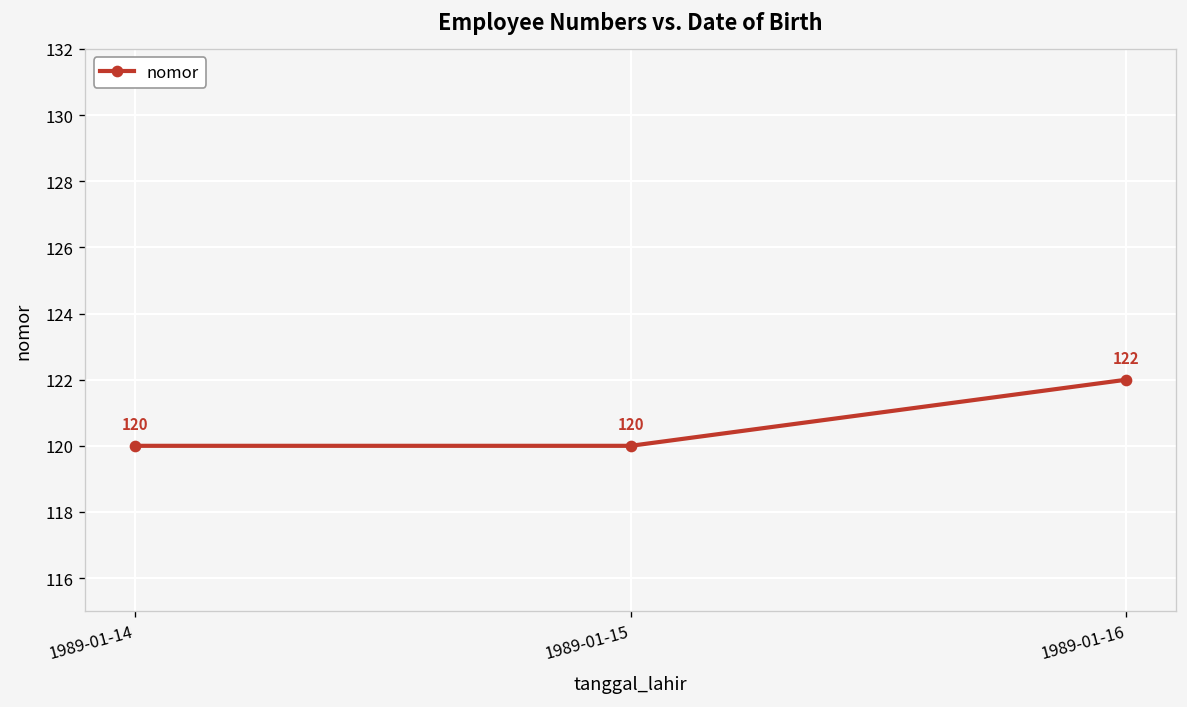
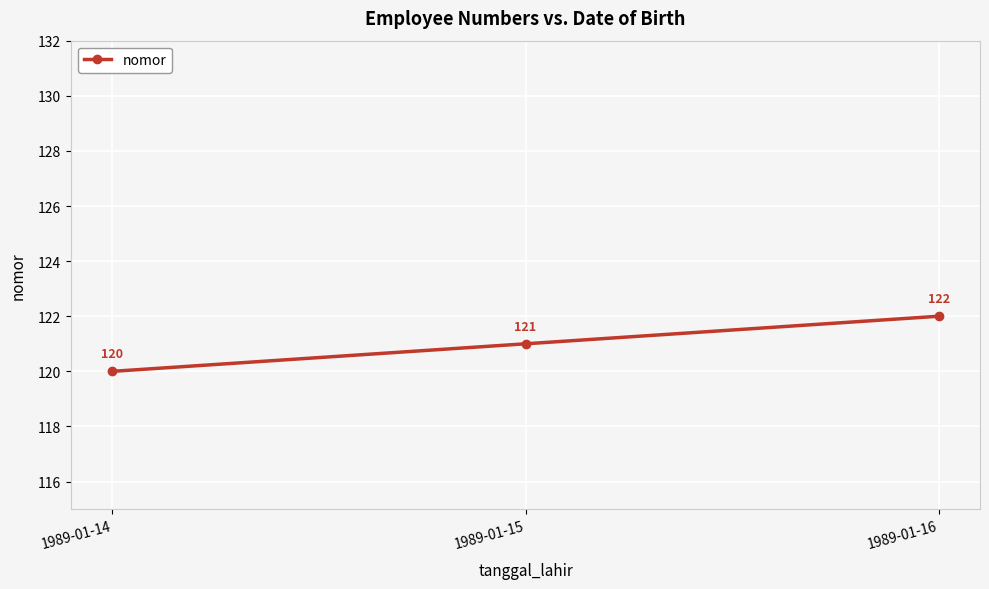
  {
    "1989-01-14": 120,
-   "1989-01-15": 120,
+   "1989-01-15": 121,
    "1989-01-16": 122
  }
